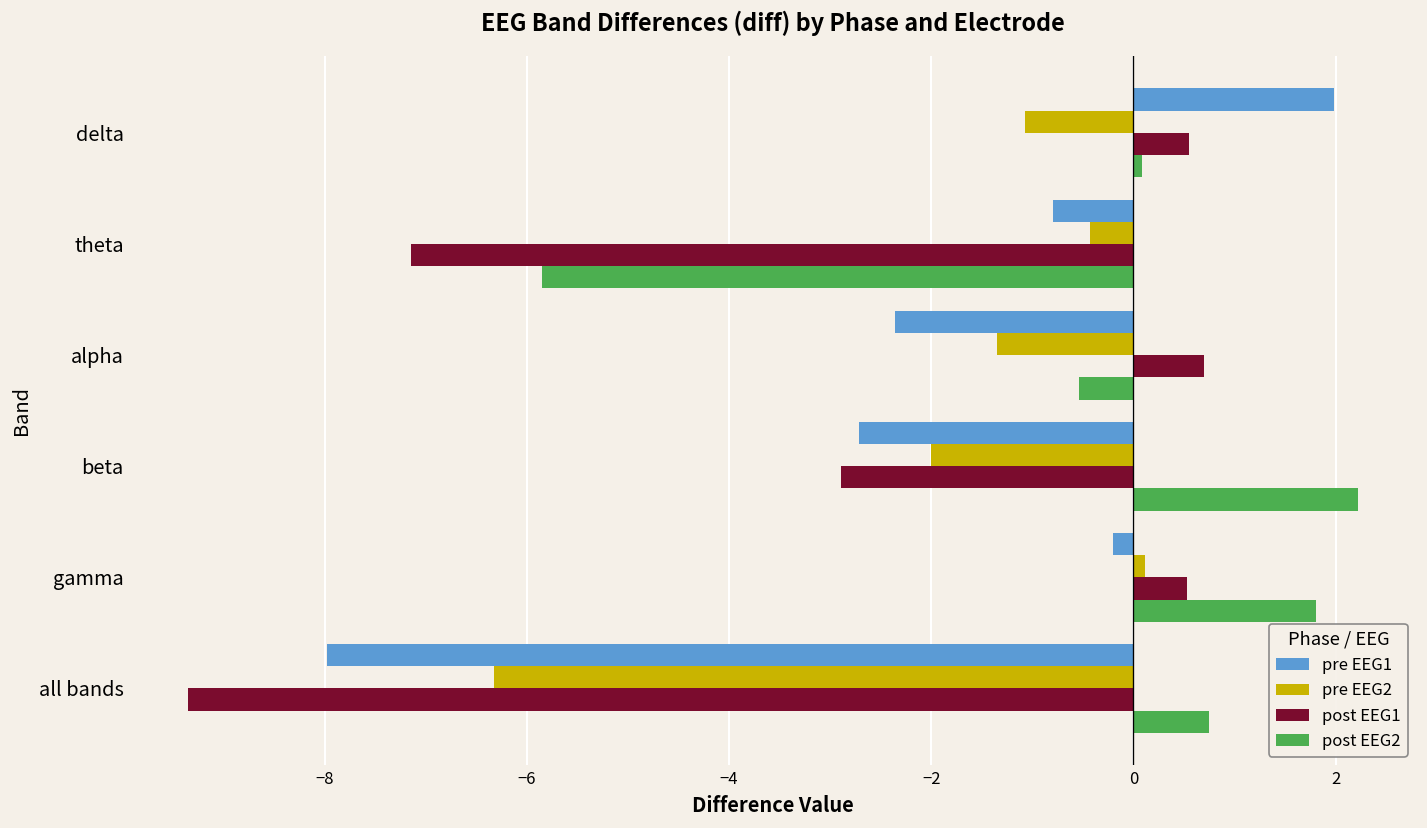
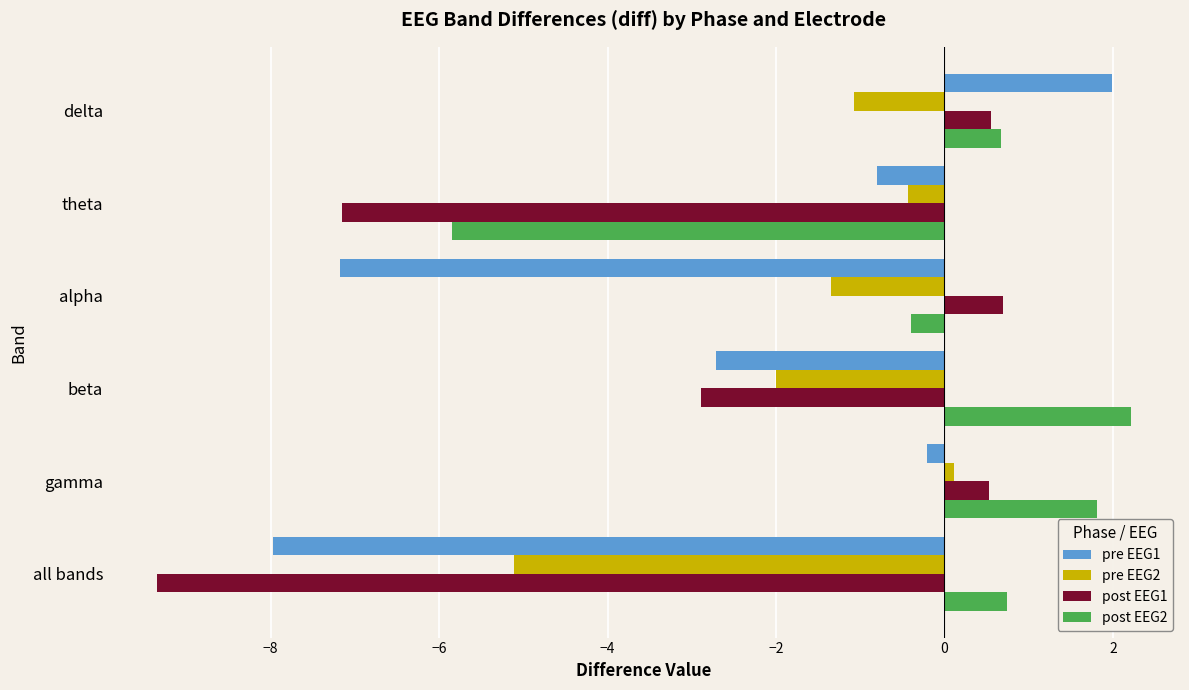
  {
    "pre EEG1": {
      "delta": 2.0,
      "theta": -0.8,
-     "alpha": -2.4,
+     "alpha": -7.2,
      "beta": -2.7,
      "gamma": -0.2,
      "all bands": -8.0
    },
    "pre EEG2": {
      "delta": -1.1,
      "theta": -0.4,
      "alpha": -1.4,
      "beta": -2.0,
      "gamma": 0.1,
-     "all bands": -6.3
+     "all bands": -5.1
    },
    "post EEG1": {
      "delta": 0.6,
      "theta": -7.1,
      "alpha": 0.7,
      "beta": -2.9,
      "gamma": 0.5,
      "all bands": -9.4
    },
    "post EEG2": {
-     "delta": 0.1,
+     "delta": 0.7,
      "theta": -5.9,
-     "alpha": -0.5,
+     "alpha": -0.4,
      "beta": 2.2,
      "gamma": 1.8,
      "all bands": 0.7
    }
  }
